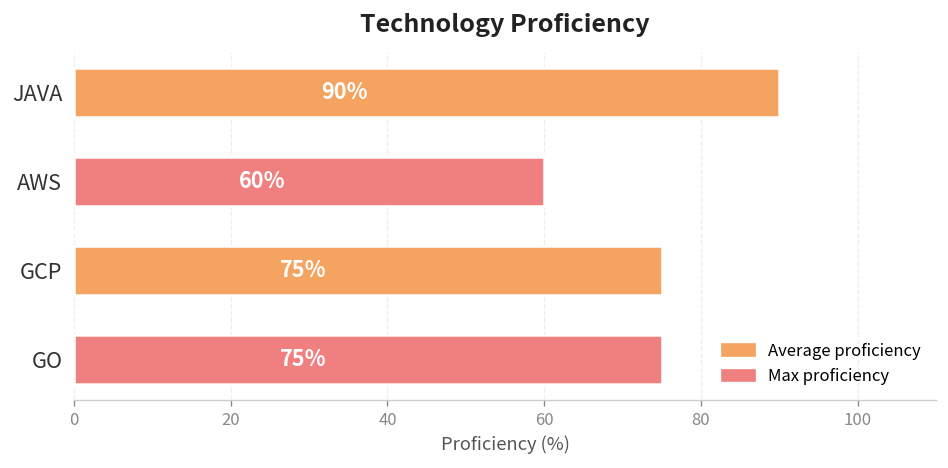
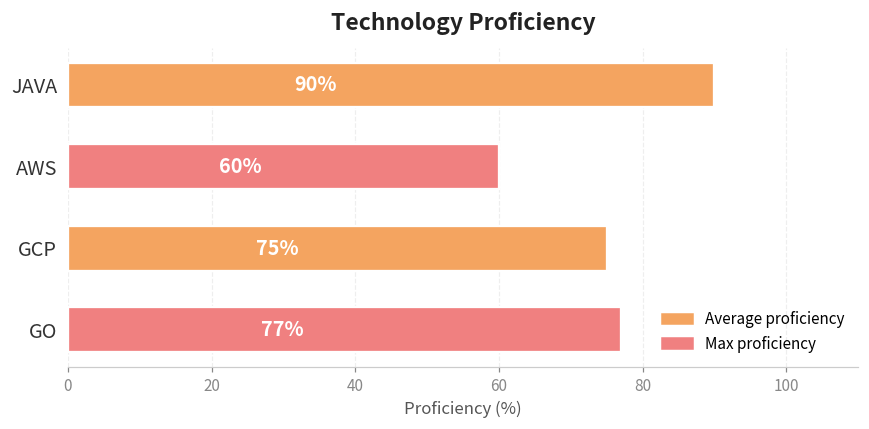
  {
    "JAVA": "90%",
    "AWS": "60%",
    "GCP": "75%",
-   "GO": "75%"
+   "GO": "77%"
  }
